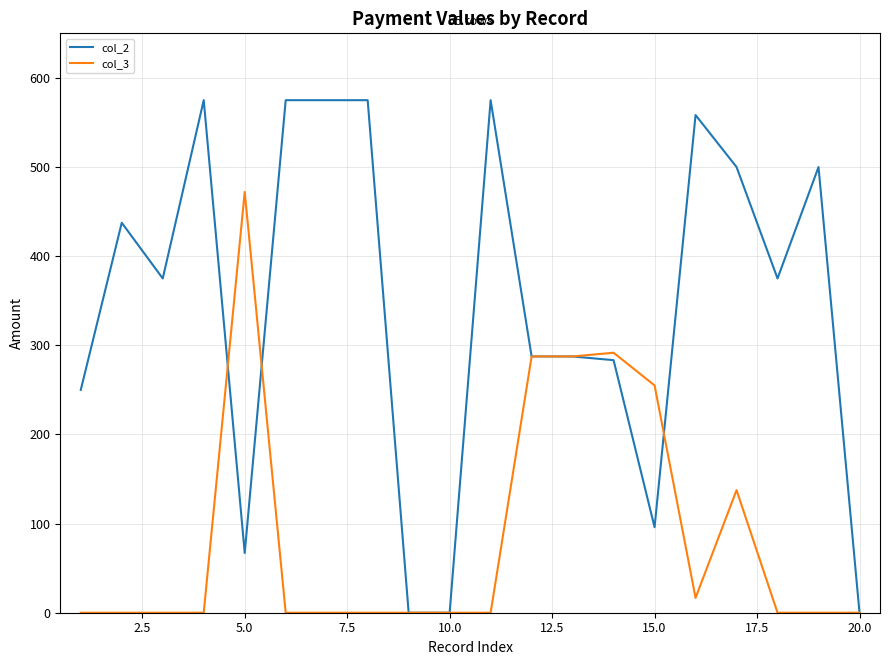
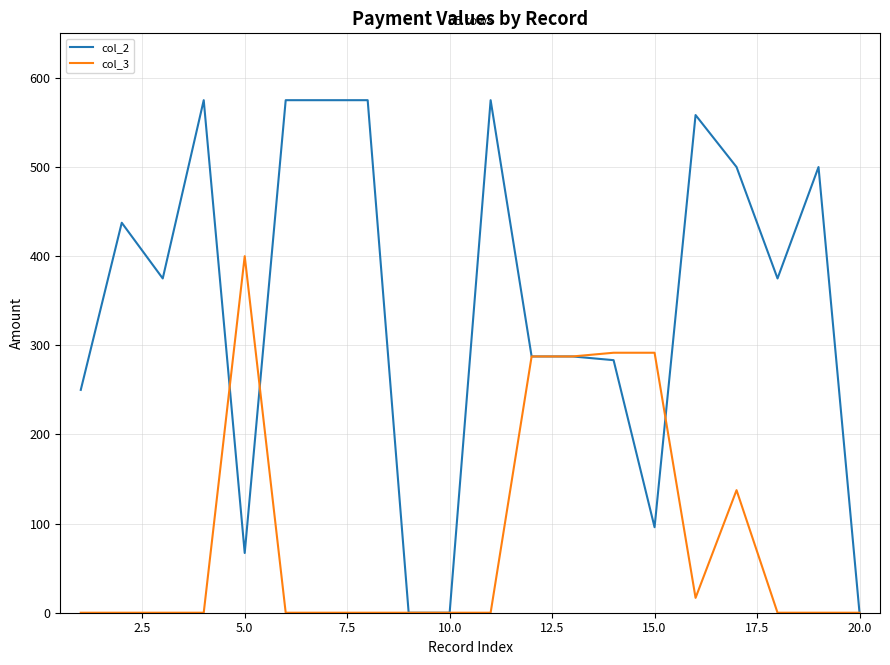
  {
    "col_2": {
      "5.0": 70,
      "15.0": 100
    },
    "col_3": {
-     "5.0": 470,
-     "15.0": 260
+     "5.0": 400,
+     "15.0": 290
    }
  }
